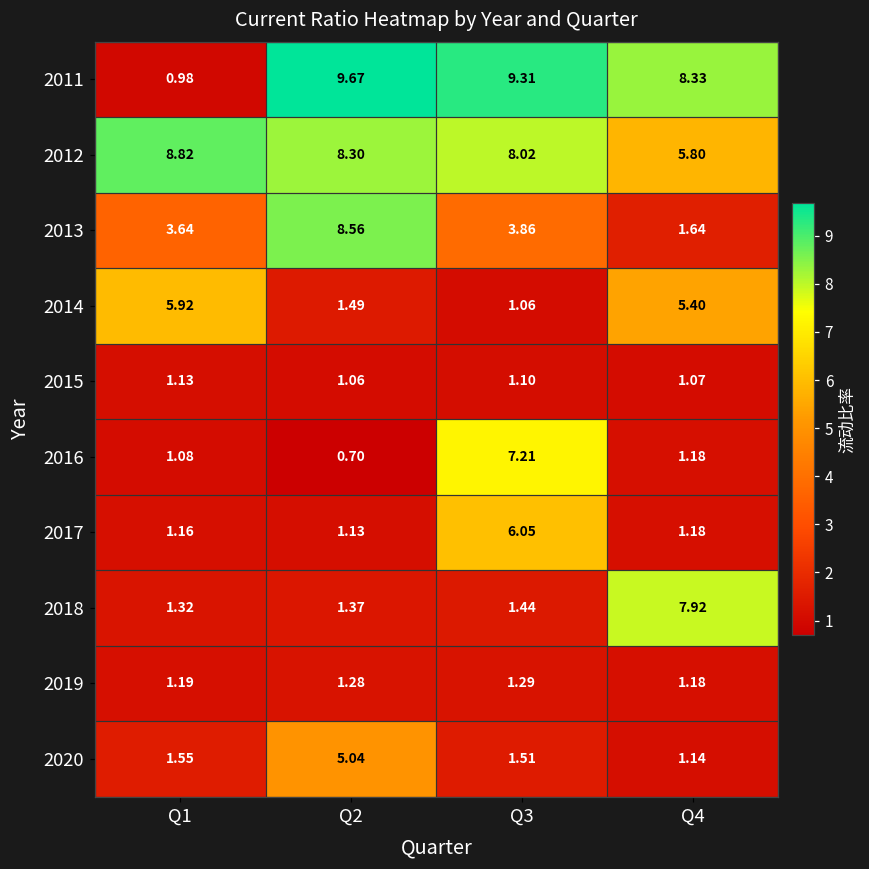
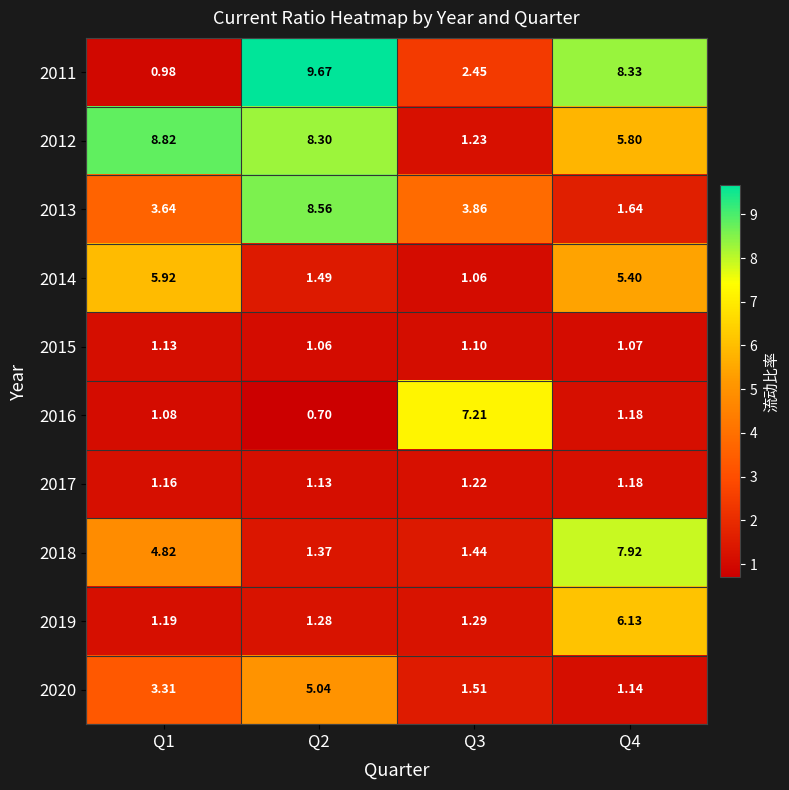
  {
    "2011": {
      "Q1": 0.98,
      "Q2": 9.67,
-     "Q3": 9.31,
+     "Q3": 2.45,
      "Q4": 8.33
    },
    "2012": {
      "Q1": 8.82,
      "Q2": 8.30,
-     "Q3": 8.02,
+     "Q3": 1.23,
      "Q4": 5.80
    },
    "2013": {
      "Q1": 3.64,
      "Q2": 8.56,
      "Q3": 3.86,
      "Q4": 1.64
    },
    "2014": {
      "Q1": 5.92,
      "Q2": 1.49,
      "Q3": 1.06,
      "Q4": 5.40
    },
    "2015": {
      "Q1": 1.13,
      "Q2": 1.06,
      "Q3": 1.10,
      "Q4": 1.07
    },
    "2016": {
      "Q1": 1.08,
      "Q2": 0.70,
      "Q3": 7.21,
      "Q4": 1.18
    },
    "2017": {
      "Q1": 1.16,
      "Q2": 1.13,
-     "Q3": 6.05,
+     "Q3": 1.22,
      "Q4": 1.18
    },
    "2018": {
-     "Q1": 1.32,
+     "Q1": 4.82,
      "Q2": 1.37,
      "Q3": 1.44,
      "Q4": 7.92
    },
    "2019": {
      "Q1": 1.19,
      "Q2": 1.28,
      "Q3": 1.29,
-     "Q4": 1.18
+     "Q4": 6.13
    },
    "2020": {
-     "Q1": 1.55,
+     "Q1": 3.31,
      "Q2": 5.04,
      "Q3": 1.51,
      "Q4": 1.14
    }
  }
